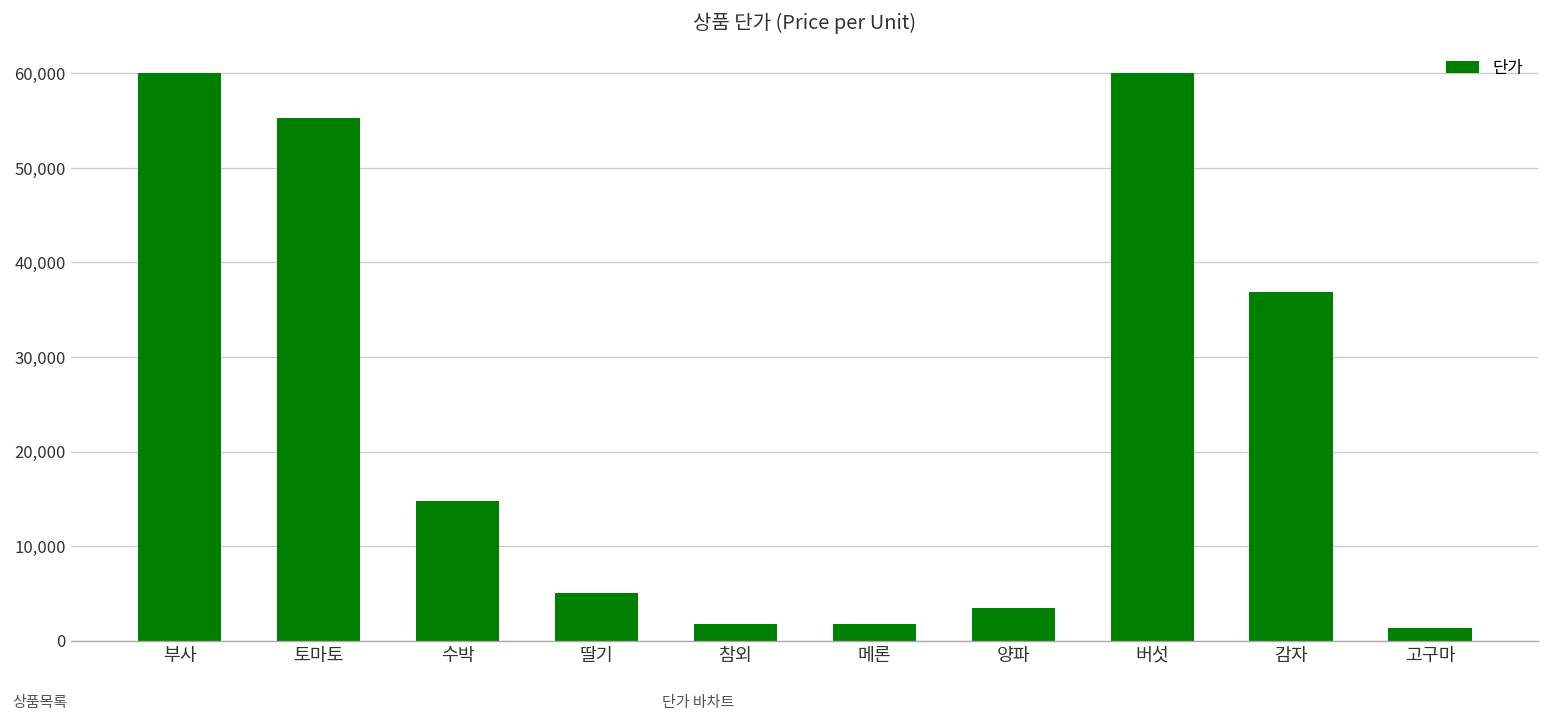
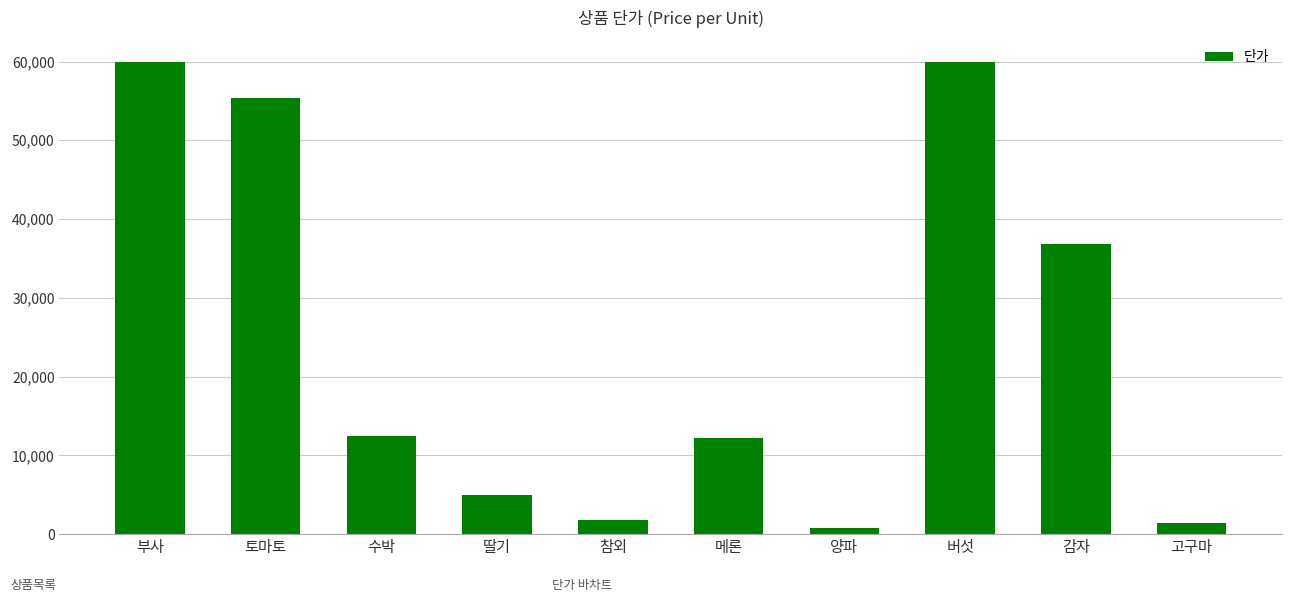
  {
    "부사": "60,000",
    "토마토": "55,000",
-   "수박": "15,000",
+   "수박": "13,000",
    "딸기": "5,000",
    "참외": "2,000",
-   "메론": "2,000",
-   "양파": "3,000",
+   "메론": "12,000",
+   "양파": "1,000",
    "버섯": "60,000",
    "감자": "37,000",
    "고구마": "1,000"
  }
